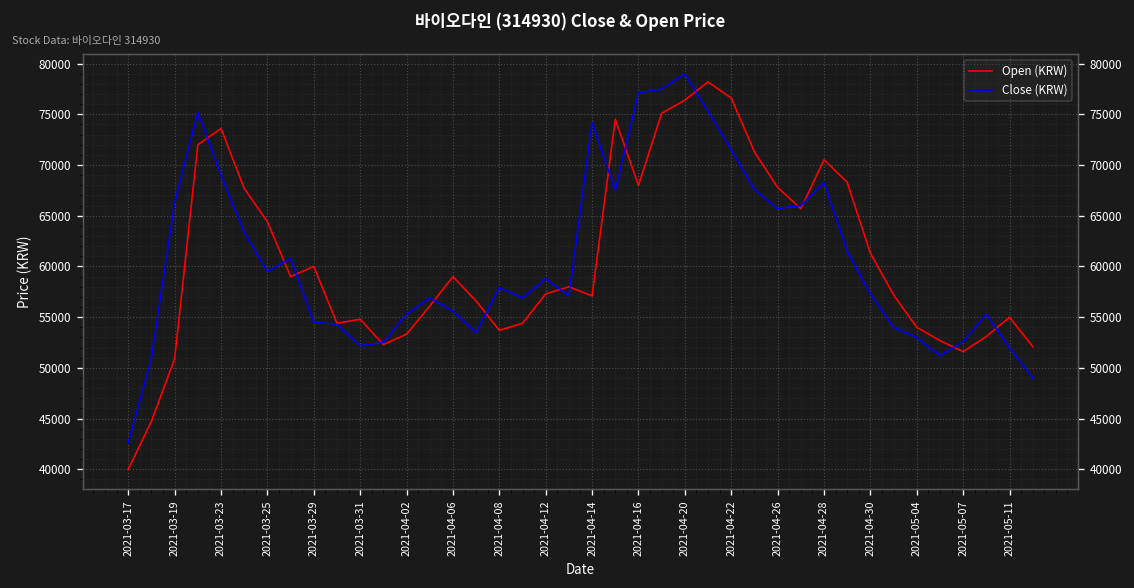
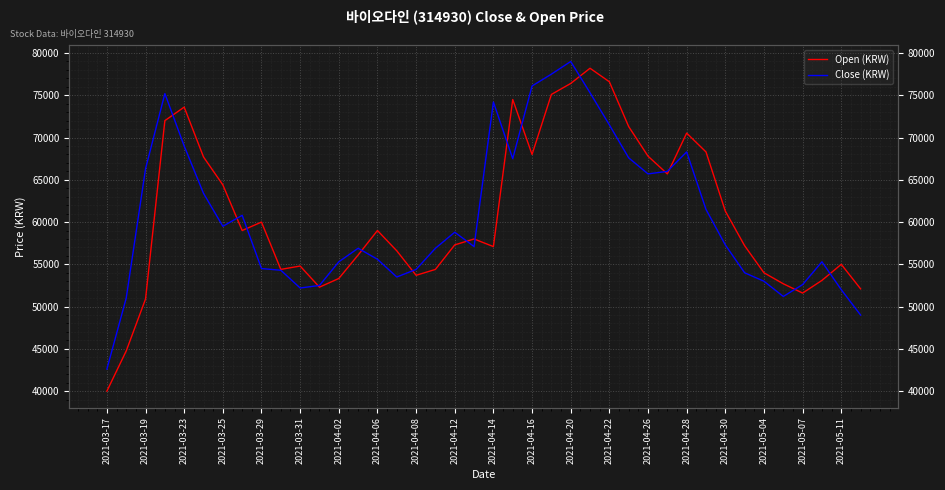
  {
    "Open (KRW)": {
      "2021-03-17": 40000,
      "2021-03-19": 51000,
      "2021-03-23": 74000,
      "2021-03-25": 64000,
      "2021-03-29": 60000,
      "2021-03-31": 55000,
      "2021-04-02": 53000,
      "2021-04-06": 59000,
      "2021-04-08": 54000,
      "2021-04-12": 57000,
      "2021-04-14": 57000,
      "2021-04-16": 68000,
      "2021-04-20": 76000,
      "2021-04-22": 77000,
      "2021-04-26": 68000,
      "2021-04-28": 71000,
      "2021-04-30": 61000,
      "2021-05-04": 54000,
      "2021-05-07": 52000,
      "2021-05-11": 55000
    },
    "Close (KRW)": {
      "2021-03-17": 43000,
      "2021-03-19": 66000,
      "2021-03-23": 69000,
      "2021-03-25": 60000,
      "2021-03-29": 55000,
      "2021-03-31": 52000,
      "2021-04-02": 55000,
      "2021-04-06": 56000,
-     "2021-04-08": 58000,
+     "2021-04-08": 54000,
      "2021-04-12": 59000,
      "2021-04-14": 74000,
-     "2021-04-16": 77000,
+     "2021-04-16": 76000,
      "2021-04-20": 79000,
      "2021-04-22": 72000,
      "2021-04-26": 66000,
      "2021-04-28": 68000,
      "2021-04-30": 57000,
      "2021-05-04": 53000,
      "2021-05-07": 53000,
      "2021-05-11": 52000
    }
  }
